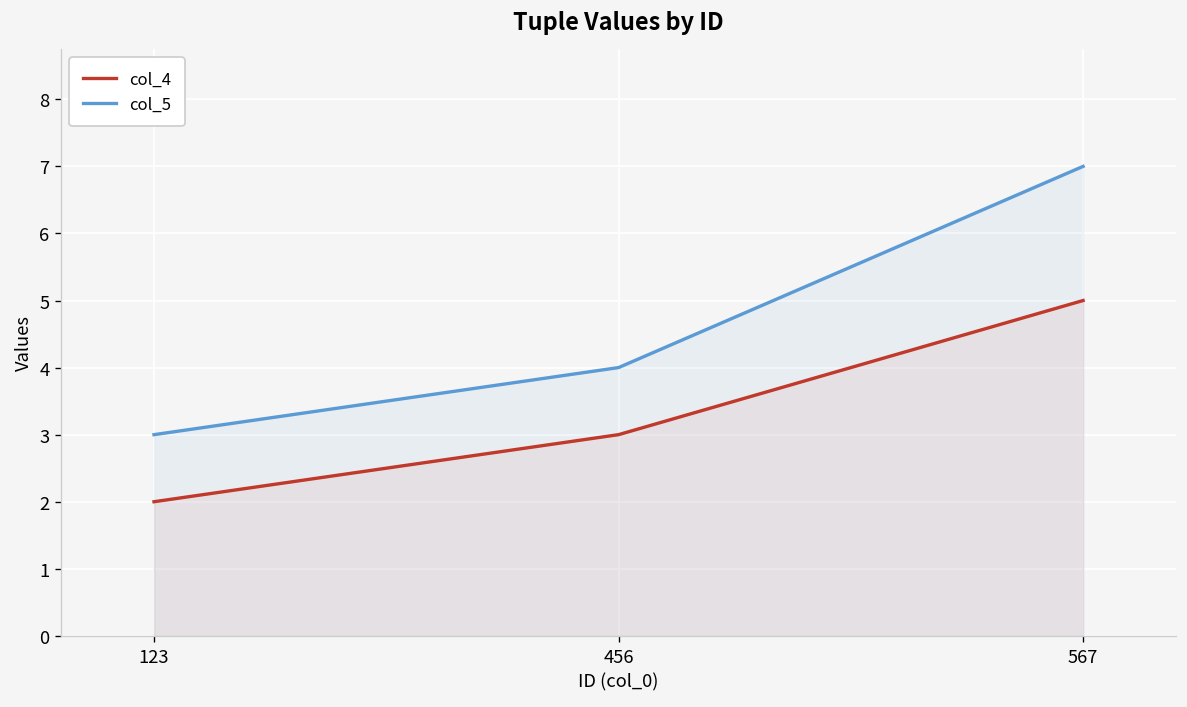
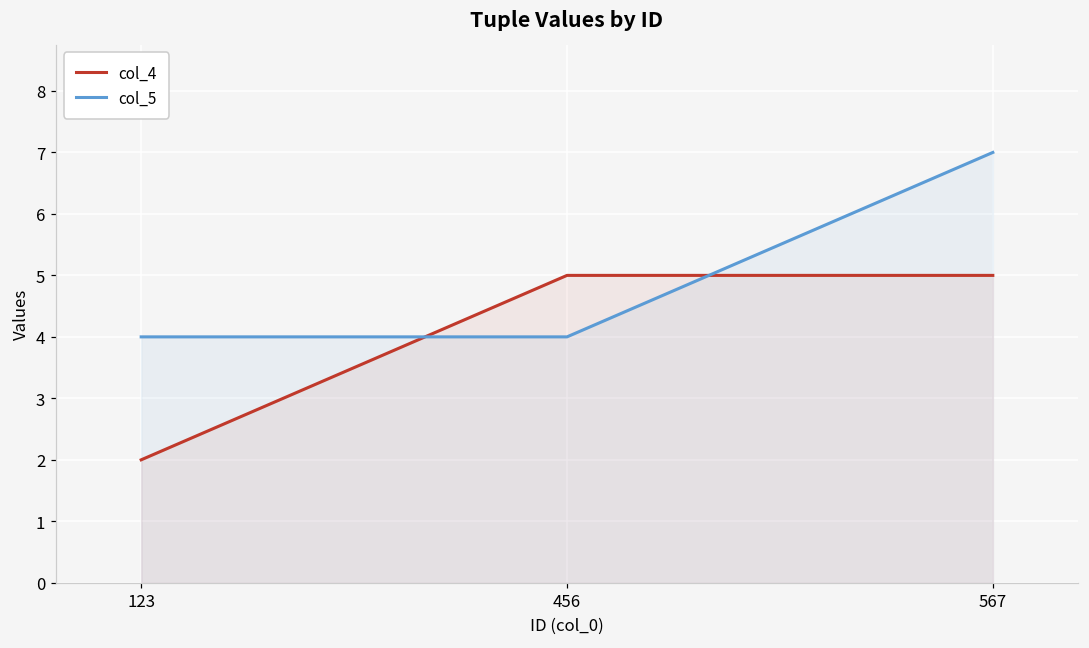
  {
    "col_4": {
      "123": 2,
-     "456": 3,
+     "456": 5,
      "567": 5
    },
    "col_5": {
-     "123": 3,
+     "123": 4,
      "456": 4,
      "567": 7
    }
  }
